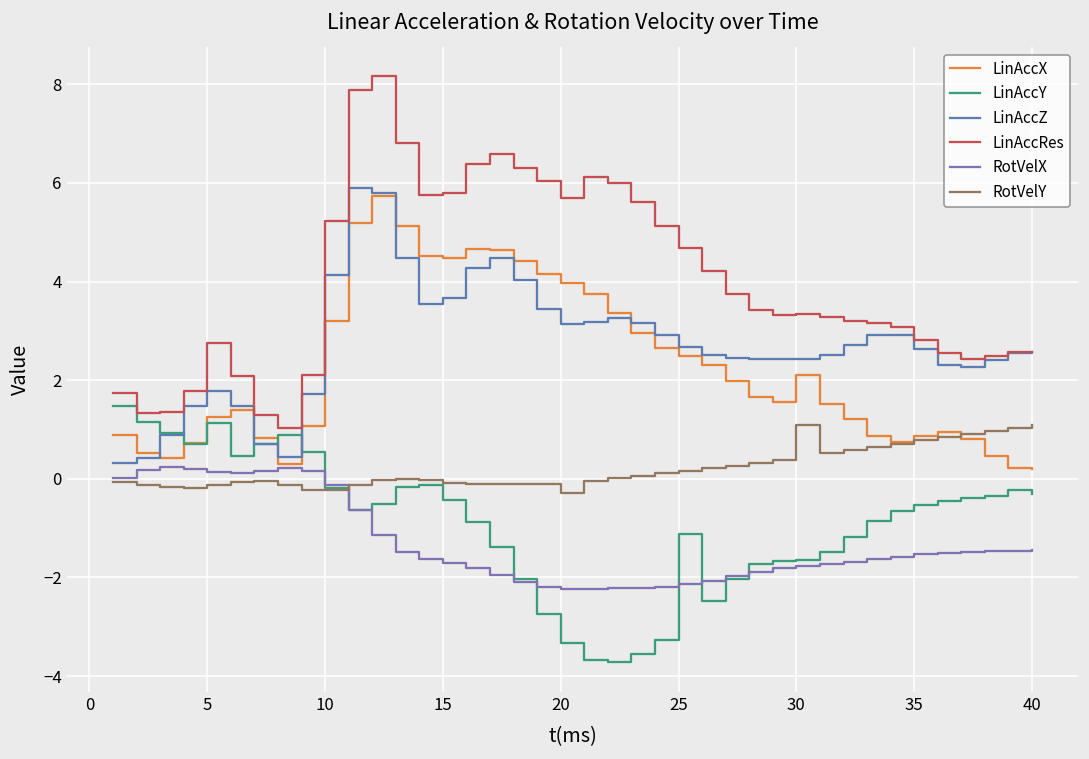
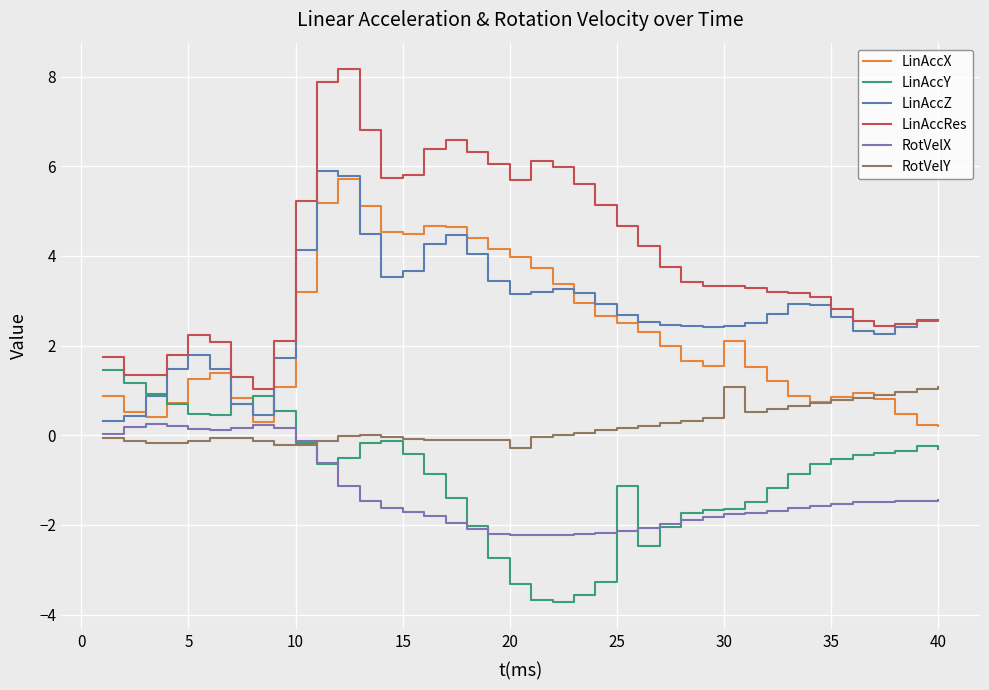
  {
    "LinAccX": {
      "5": 1.3,
      "10": 3.2,
      "15": 4.5,
      "20": 4.0,
      "25": 2.5,
      "30": 2.1,
      "35": 0.9,
      "40": 0.2
    },
    "LinAccY": {
-     "5": 1.1,
+     "5": 0.5,
      "15": -0.4,
      "20": -3.3,
      "25": -1.1,
      "30": -1.6,
      "35": -0.5,
      "40": -0.3
    },
    "LinAccRes": {
-     "5": 2.7,
+     "5": 2.2,
      "10": 5.2,
      "15": 5.8,
      "20": 5.7,
      "25": 4.7,
      "30": 3.3,
      "35": 2.8
    },
    "RotVelY": {
      "5": -0.1,
      "15": -0.1,
      "20": -0.3,
      "25": 0.2,
      "30": 1.1,
      "35": 0.8,
      "40": 1.1
    }
  }
